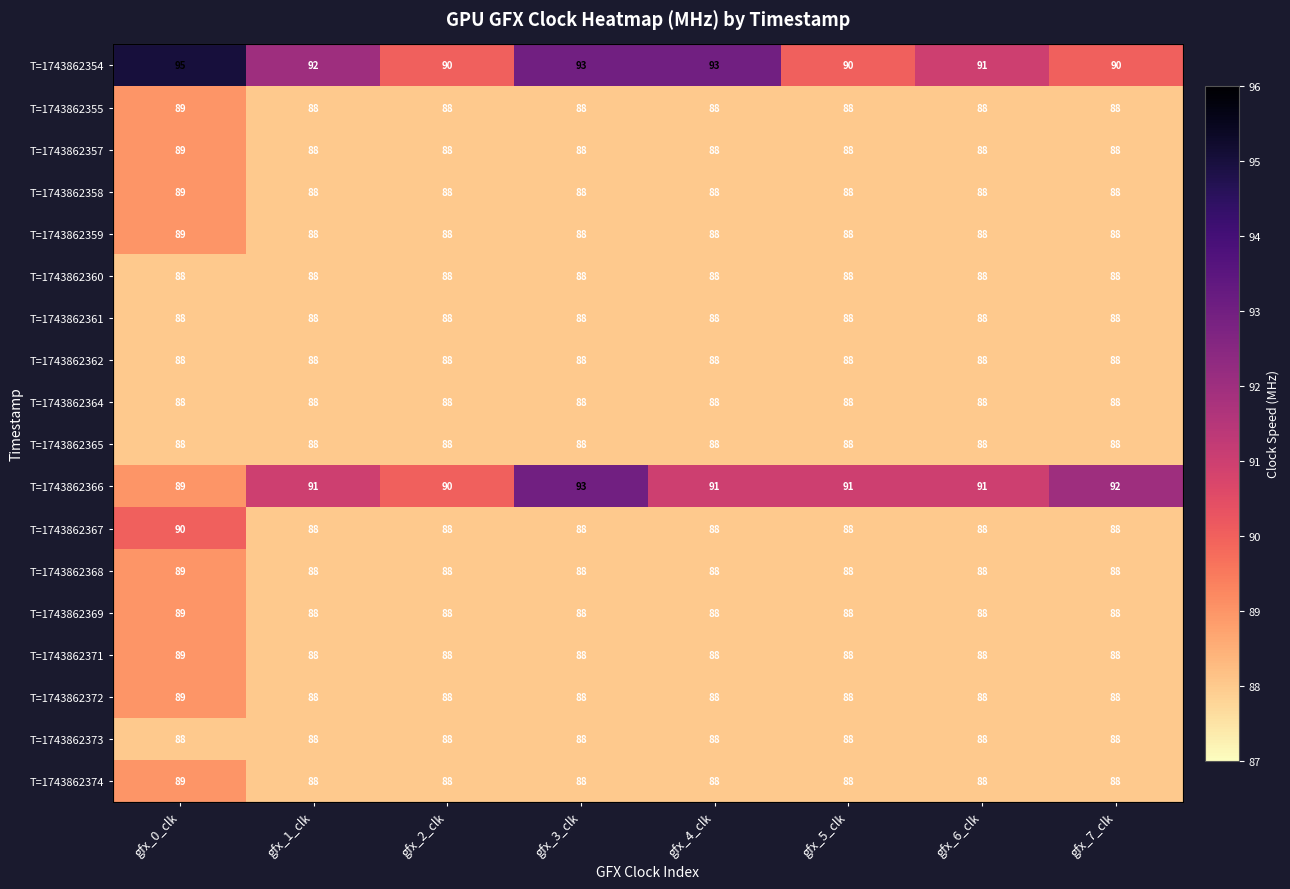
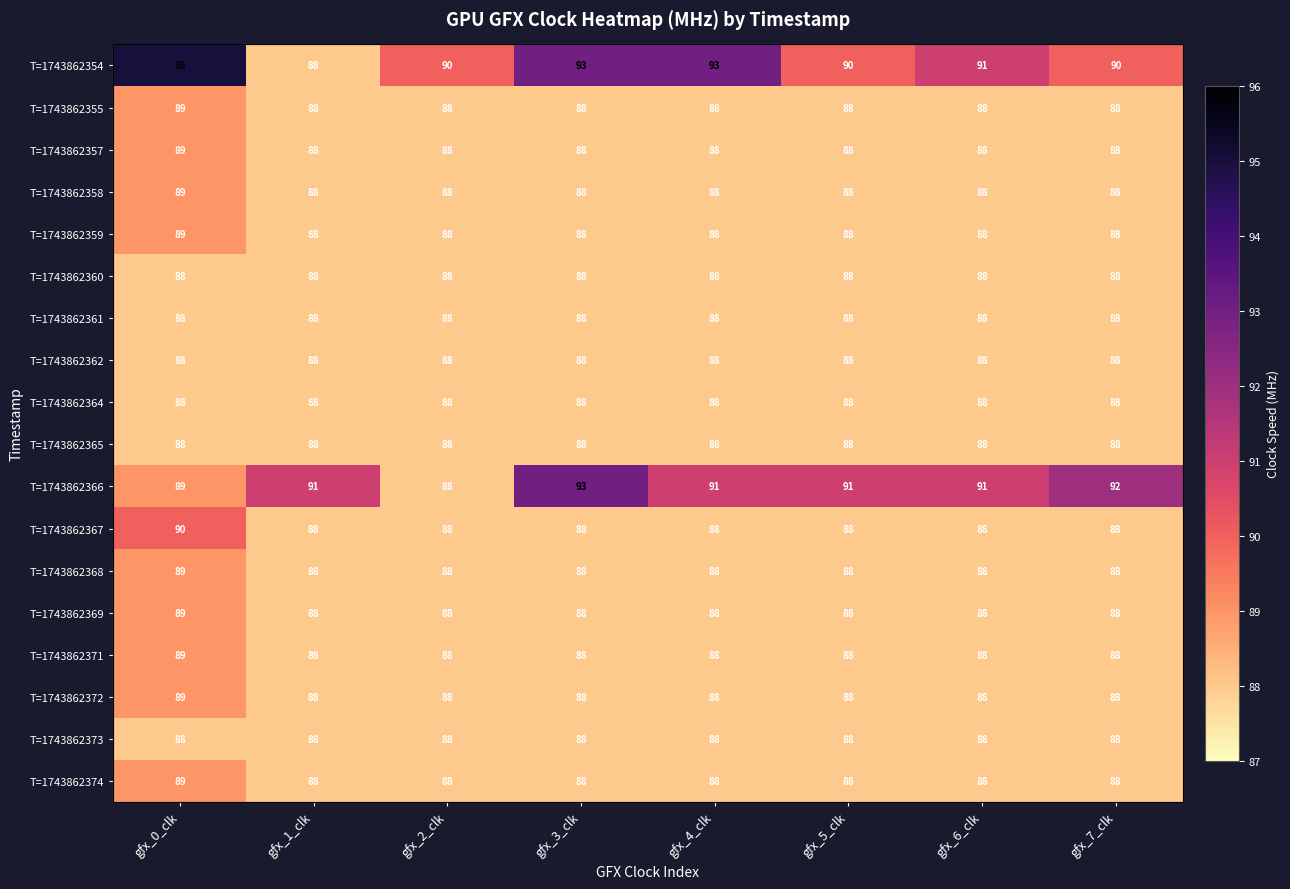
  {
    "T=1743862354": {
      "gfx_0_clk": 95,
-     "gfx_1_clk": 92,
+     "gfx_1_clk": 88,
      "gfx_2_clk": 90,
      "gfx_3_clk": 93,
      "gfx_4_clk": 93,
      "gfx_5_clk": 90,
      "gfx_6_clk": 91,
      "gfx_7_clk": 90
    },
    "T=1743862355": {
      "gfx_0_clk": 89,
      "gfx_1_clk": 88,
      "gfx_2_clk": 88,
      "gfx_3_clk": 88,
      "gfx_4_clk": 88,
      "gfx_5_clk": 88,
      "gfx_6_clk": 88,
      "gfx_7_clk": 88
    },
    "T=1743862357": {
      "gfx_0_clk": 89,
      "gfx_1_clk": 88,
      "gfx_2_clk": 88,
      "gfx_3_clk": 88,
      "gfx_4_clk": 88,
      "gfx_5_clk": 88,
      "gfx_6_clk": 88,
      "gfx_7_clk": 88
    },
    "T=1743862358": {
      "gfx_0_clk": 89,
      "gfx_1_clk": 88,
      "gfx_2_clk": 88,
      "gfx_3_clk": 88,
      "gfx_4_clk": 88,
      "gfx_5_clk": 88,
      "gfx_6_clk": 88,
      "gfx_7_clk": 88
    },
    "T=1743862359": {
      "gfx_0_clk": 89,
      "gfx_1_clk": 88,
      "gfx_2_clk": 88,
      "gfx_3_clk": 88,
      "gfx_4_clk": 88,
      "gfx_5_clk": 88,
      "gfx_6_clk": 88,
      "gfx_7_clk": 88
    },
    "T=1743862360": {
      "gfx_0_clk": 88,
      "gfx_1_clk": 88,
      "gfx_2_clk": 88,
      "gfx_3_clk": 88,
      "gfx_4_clk": 88,
      "gfx_5_clk": 88,
      "gfx_6_clk": 88,
      "gfx_7_clk": 88
    },
    "T=1743862361": {
      "gfx_0_clk": 88,
      "gfx_1_clk": 88,
      "gfx_2_clk": 88,
      "gfx_3_clk": 88,
      "gfx_4_clk": 88,
      "gfx_5_clk": 88,
      "gfx_6_clk": 88,
      "gfx_7_clk": 88
    },
    "T=1743862362": {
      "gfx_0_clk": 88,
      "gfx_1_clk": 88,
      "gfx_2_clk": 88,
      "gfx_3_clk": 88,
      "gfx_4_clk": 88,
      "gfx_5_clk": 88,
      "gfx_6_clk": 88,
      "gfx_7_clk": 88
    },
    "T=1743862364": {
      "gfx_0_clk": 88,
      "gfx_1_clk": 88,
      "gfx_2_clk": 88,
      "gfx_3_clk": 88,
      "gfx_4_clk": 88,
      "gfx_5_clk": 88,
      "gfx_6_clk": 88,
      "gfx_7_clk": 88
    },
    "T=1743862365": {
      "gfx_0_clk": 88,
      "gfx_1_clk": 88,
      "gfx_2_clk": 88,
      "gfx_3_clk": 88,
      "gfx_4_clk": 88,
      "gfx_5_clk": 88,
      "gfx_6_clk": 88,
      "gfx_7_clk": 88
    },
    "T=1743862366": {
      "gfx_0_clk": 89,
      "gfx_1_clk": 91,
-     "gfx_2_clk": 90,
+     "gfx_2_clk": 88,
      "gfx_3_clk": 93,
      "gfx_4_clk": 91,
      "gfx_5_clk": 91,
      "gfx_6_clk": 91,
      "gfx_7_clk": 92
    },
    "T=1743862367": {
      "gfx_0_clk": 90,
      "gfx_1_clk": 88,
      "gfx_2_clk": 88,
      "gfx_3_clk": 88,
      "gfx_4_clk": 88,
      "gfx_5_clk": 88,
      "gfx_6_clk": 88,
      "gfx_7_clk": 88
    },
    "T=1743862368": {
      "gfx_0_clk": 89,
      "gfx_1_clk": 88,
      "gfx_2_clk": 88,
      "gfx_3_clk": 88,
      "gfx_4_clk": 88,
      "gfx_5_clk": 88,
      "gfx_6_clk": 88,
      "gfx_7_clk": 88
    },
    "T=1743862369": {
      "gfx_0_clk": 89,
      "gfx_1_clk": 88,
      "gfx_2_clk": 88,
      "gfx_3_clk": 88,
      "gfx_4_clk": 88,
      "gfx_5_clk": 88,
      "gfx_6_clk": 88,
      "gfx_7_clk": 88
    },
    "T=1743862371": {
      "gfx_0_clk": 89,
      "gfx_1_clk": 88,
      "gfx_2_clk": 88,
      "gfx_3_clk": 88,
      "gfx_4_clk": 88,
      "gfx_5_clk": 88,
      "gfx_6_clk": 88,
      "gfx_7_clk": 88
    },
    "T=1743862372": {
      "gfx_0_clk": 89,
      "gfx_1_clk": 88,
      "gfx_2_clk": 88,
      "gfx_3_clk": 88,
      "gfx_4_clk": 88,
      "gfx_5_clk": 88,
      "gfx_6_clk": 88,
      "gfx_7_clk": 88
    },
    "T=1743862373": {
      "gfx_0_clk": 88,
      "gfx_1_clk": 88,
      "gfx_2_clk": 88,
      "gfx_3_clk": 88,
      "gfx_4_clk": 88,
      "gfx_5_clk": 88,
      "gfx_6_clk": 88,
      "gfx_7_clk": 88
    },
    "T=1743862374": {
      "gfx_0_clk": 89,
      "gfx_1_clk": 88,
      "gfx_2_clk": 88,
      "gfx_3_clk": 88,
      "gfx_4_clk": 88,
      "gfx_5_clk": 88,
      "gfx_6_clk": 88,
      "gfx_7_clk": 88
    }
  }
